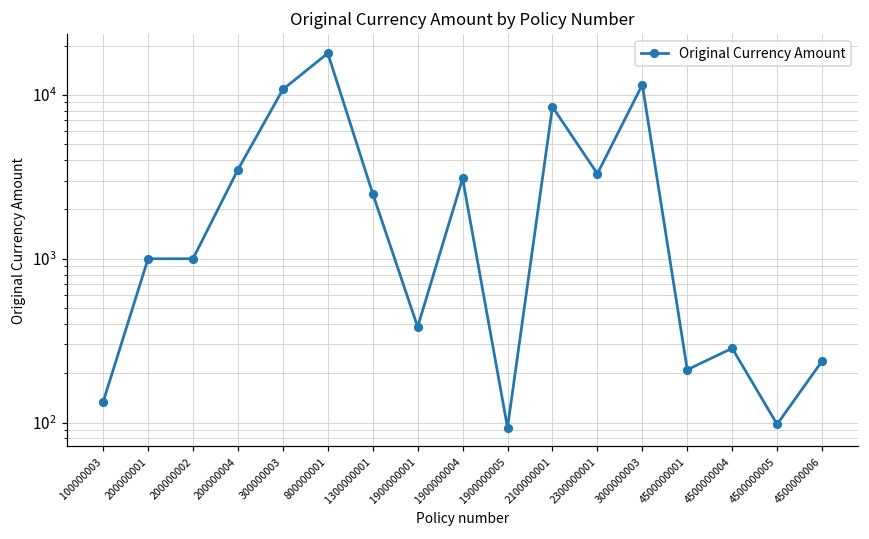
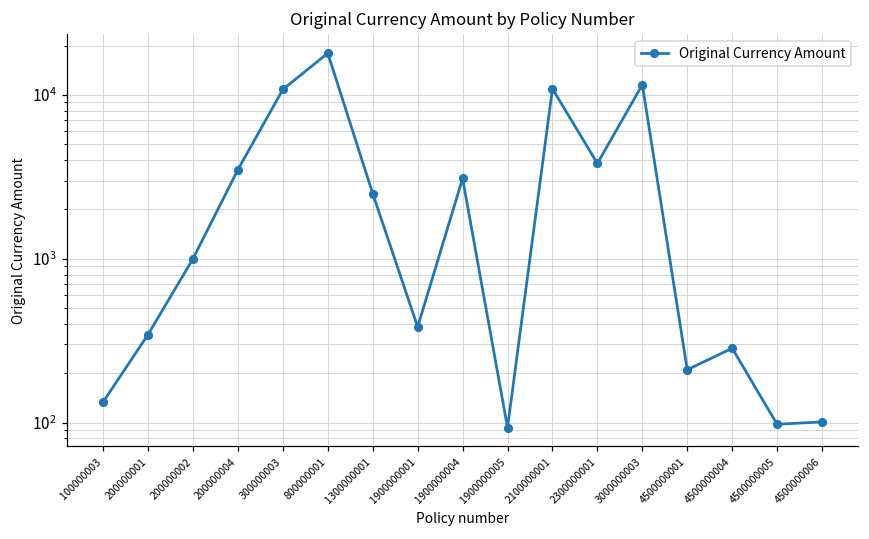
  {
    "100000003": 130,
-   "200000001": 1000,
+   "200000001": 340,
    "200000002": 1000,
    "200000004": 3500,
    "300000003": 11000,
    "800000001": 18000,
    "1300000001": 2500,
    "1900000001": 380,
    "1900000004": 3100,
    "1900000005": 90,
-   "2100000001": 8000,
-   "2300000001": 3300,
+   "2100000001": 11000,
+   "2300000001": 3800,
    "3000000003": 12000,
    "4500000001": 210,
    "4500000004": 280,
    "4500000005": 100,
-   "4500000006": 240
+   "4500000006": 100
  }
